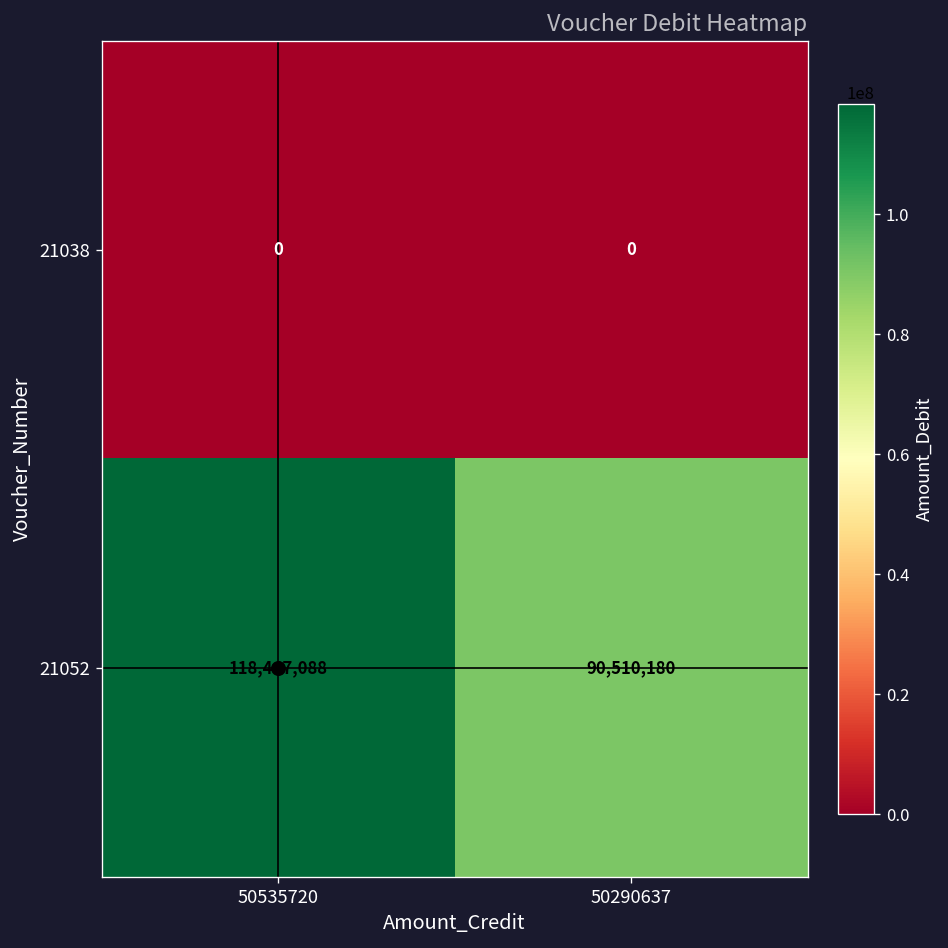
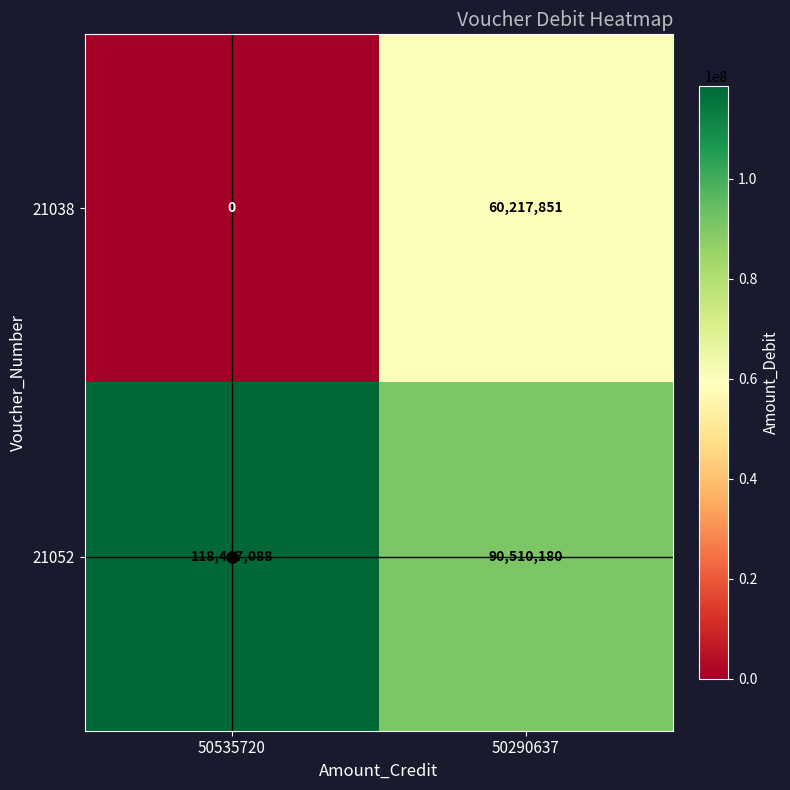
  {
    "21038": {
      "50535720": "0",
-     "50290637": "0"
+     "50290637": "60,217,851"
    },
    "21052": {
      "50290637": "90,510,180"
    }
  }
